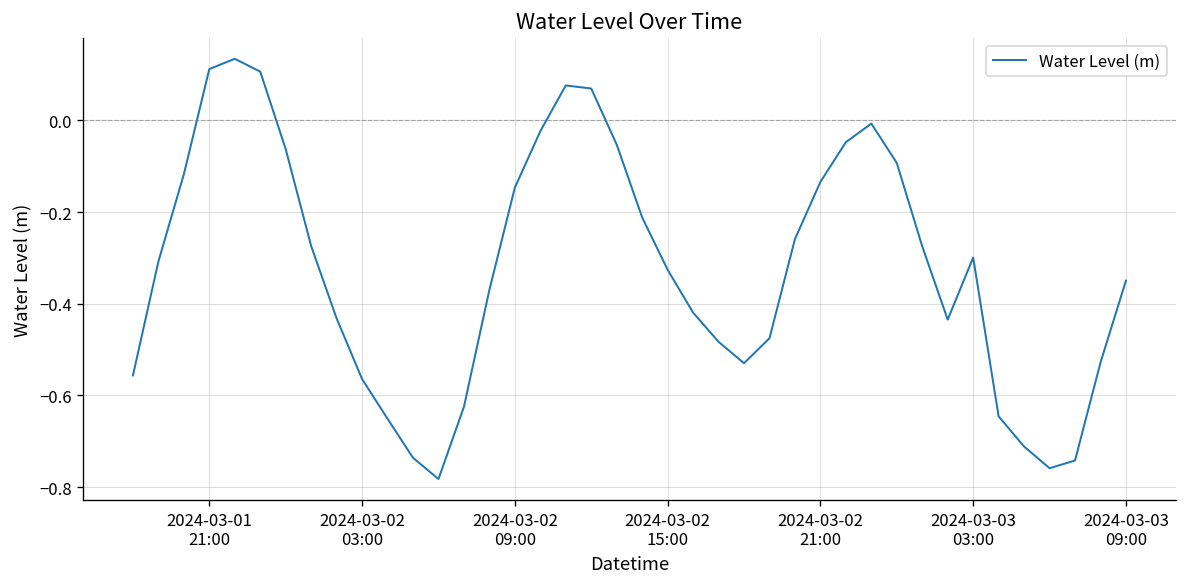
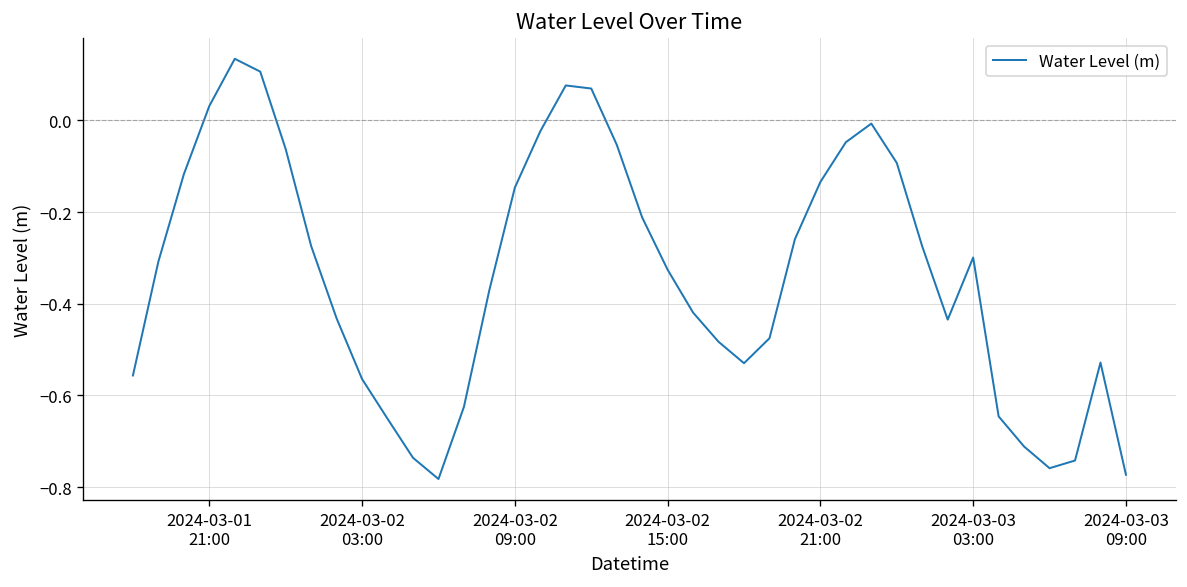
  {
-   "2024-03-01 21:00": 0.11,
+   "2024-03-01 21:00": 0.03,
    "2024-03-02 03:00": -0.56,
    "2024-03-02 09:00": -0.15,
    "2024-03-02 15:00": -0.33,
    "2024-03-02 21:00": -0.13,
    "2024-03-03 03:00": -0.30,
-   "2024-03-03 09:00": -0.35
+   "2024-03-03 09:00": -0.77
  }
